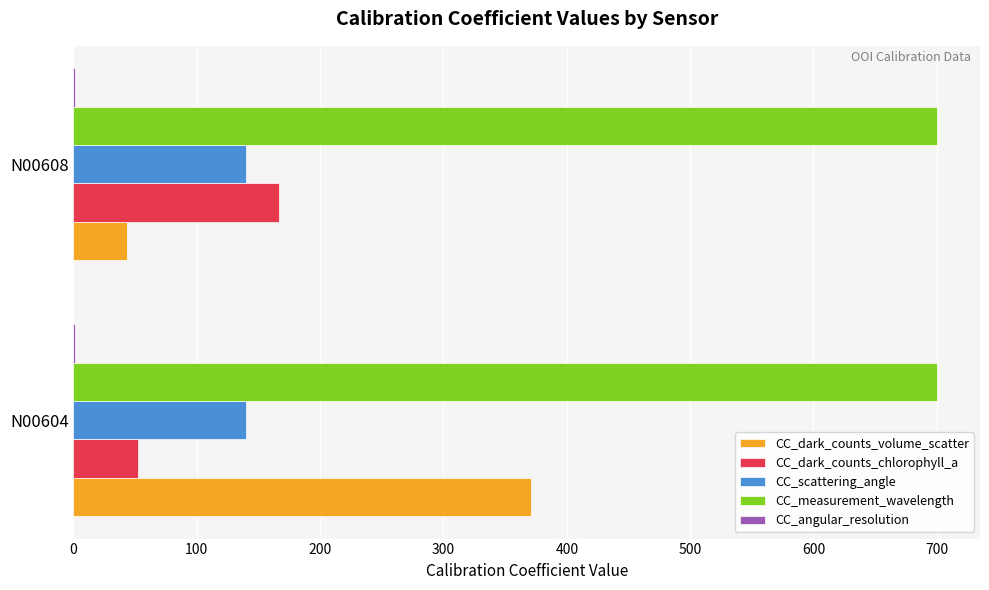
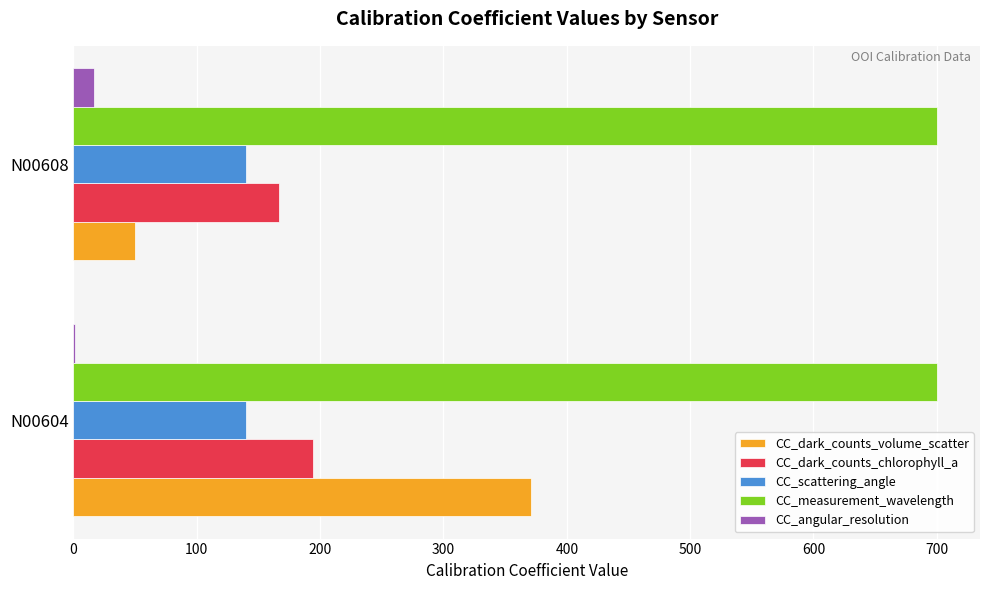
  {
    "CC_dark_counts_volume_scatter": {
-     "N00608": 43,
+     "N00608": 50,
      "N00604": 371
    },
    "CC_dark_counts_chlorophyll_a": {
      "N00608": 167,
-     "N00604": 52
+     "N00604": 194
    },
    "CC_scattering_angle": {
      "N00608": 140,
      "N00604": 140
    },
    "CC_measurement_wavelength": {
      "N00608": 700,
      "N00604": 700
    },
    "CC_angular_resolution": {
-     "N00608": 1
+     "N00608": 17
    }
  }
